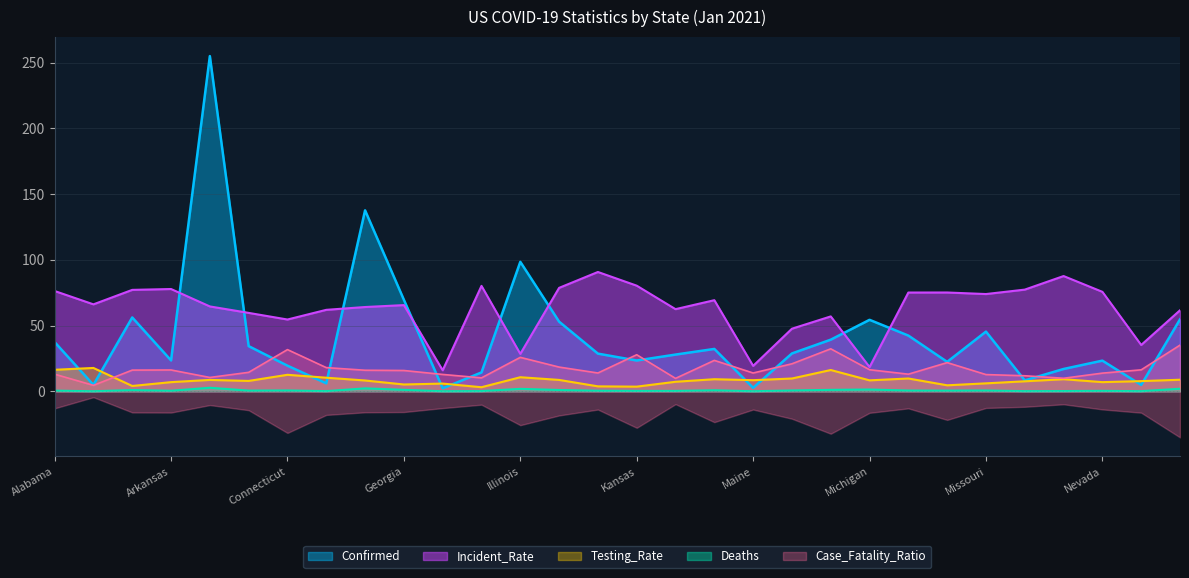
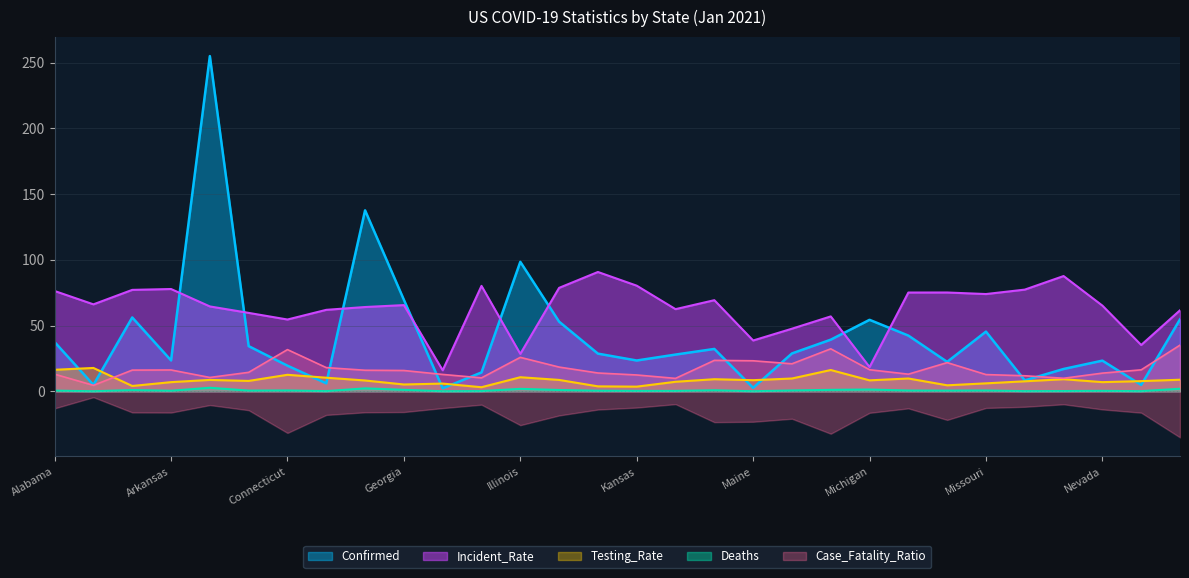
  {
    "Incident_Rate": {
      "Alabama": 76,
      "Arkansas": 78,
      "Connecticut": 55,
      "Georgia": 66,
      "Illinois": 28,
      "Kansas": 80,
-     "Maine": 19,
+     "Maine": 39,
      "Michigan": 18,
      "Missouri": 74,
-     "Nevada": 76
+     "Nevada": 65
    },
    "Testing_Rate": {
      "Alabama": 16,
      "Arkansas": 7,
      "Connecticut": 13,
      "Georgia": 5,
      "Illinois": 11,
      "Kansas": 4,
      "Maine": 8,
      "Michigan": 8,
      "Missouri": 6,
      "Nevada": 7
    },
    "Case_Fatality_Ratio": {
      "Alabama": 13,
      "Arkansas": 16,
      "Connecticut": 32,
      "Georgia": 16,
      "Illinois": 26,
-     "Kansas": 28,
-     "Maine": 14,
+     "Kansas": 12,
+     "Maine": 23,
      "Michigan": 16,
      "Missouri": 13,
      "Nevada": 14
    }
  }
